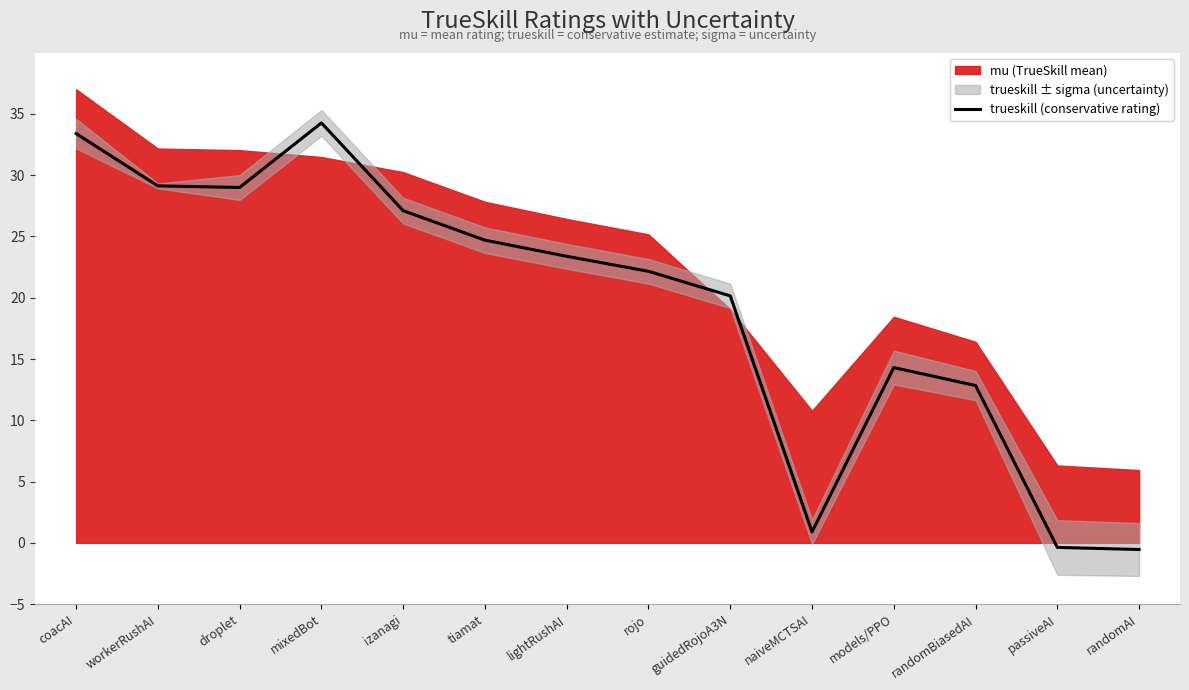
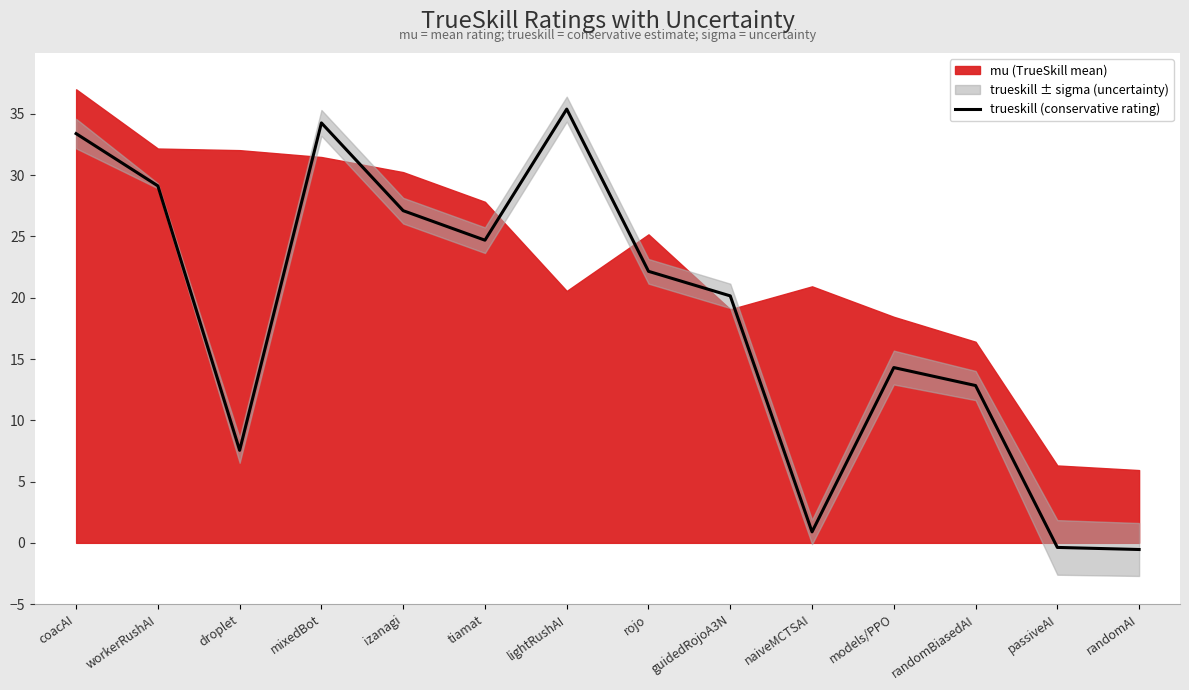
  {
    "trueskill (conservative rating)": {
      "coacAI": 33.4,
-     "droplet": 29.0,
+     "droplet": 7.6,
      "mixedBot": 34.3,
      "izanagi": 27.1,
      "tiamat": 24.7,
-     "lightRushAI": 23.4,
+     "lightRushAI": 35.4,
      "rojo": 22.2,
      "guidedRojoA3N": 20.2,
      "naiveMCTSAI": 0.9,
      "models/PPO": 14.3,
      "randomBiasedAI": 12.8,
      "passiveAI": -0.4,
      "randomAI": -0.5
    },
    "mu (TrueSkill mean)": {
      "coacAI": 37.0,
      "workerRushAI": 32.2,
      "droplet": 32.0,
      "mixedBot": 31.5,
      "izanagi": 30.3,
      "tiamat": 27.8,
-     "lightRushAI": 26.4,
+     "lightRushAI": 20.6,
      "rojo": 25.2,
      "guidedRojoA3N": 19.1,
-     "naiveMCTSAI": 10.8,
+     "naiveMCTSAI": 20.9,
      "models/PPO": 18.4,
      "randomBiasedAI": 16.4,
      "passiveAI": 6.3,
      "randomAI": 5.9
    }
  }
